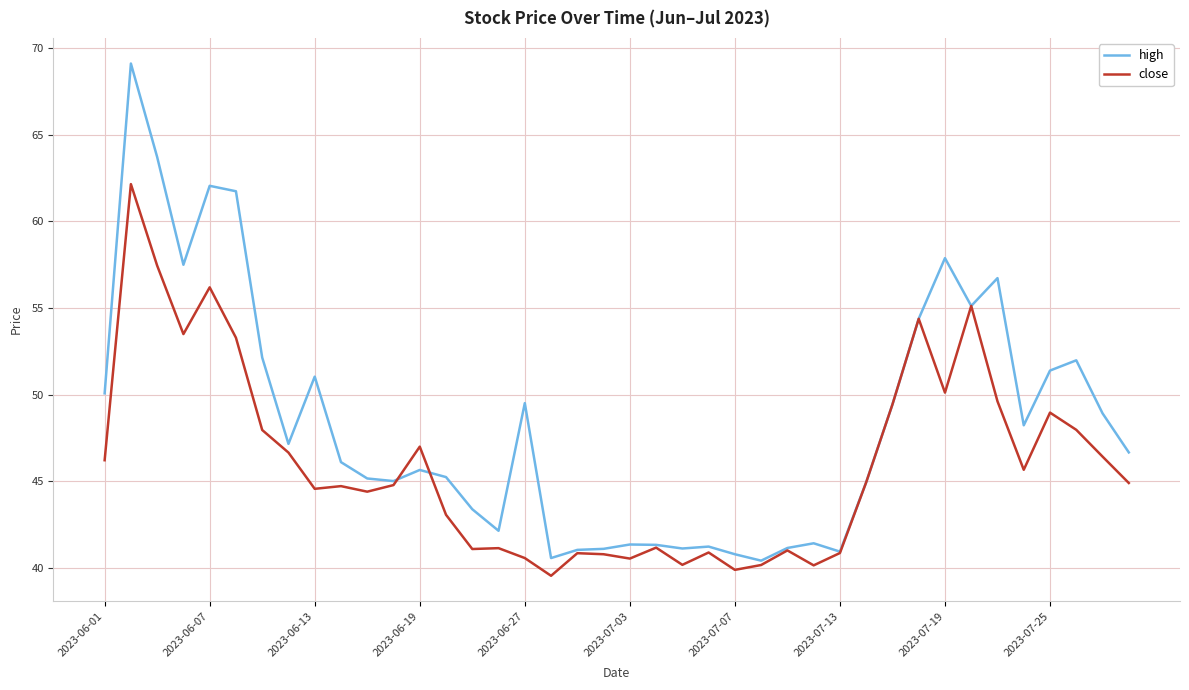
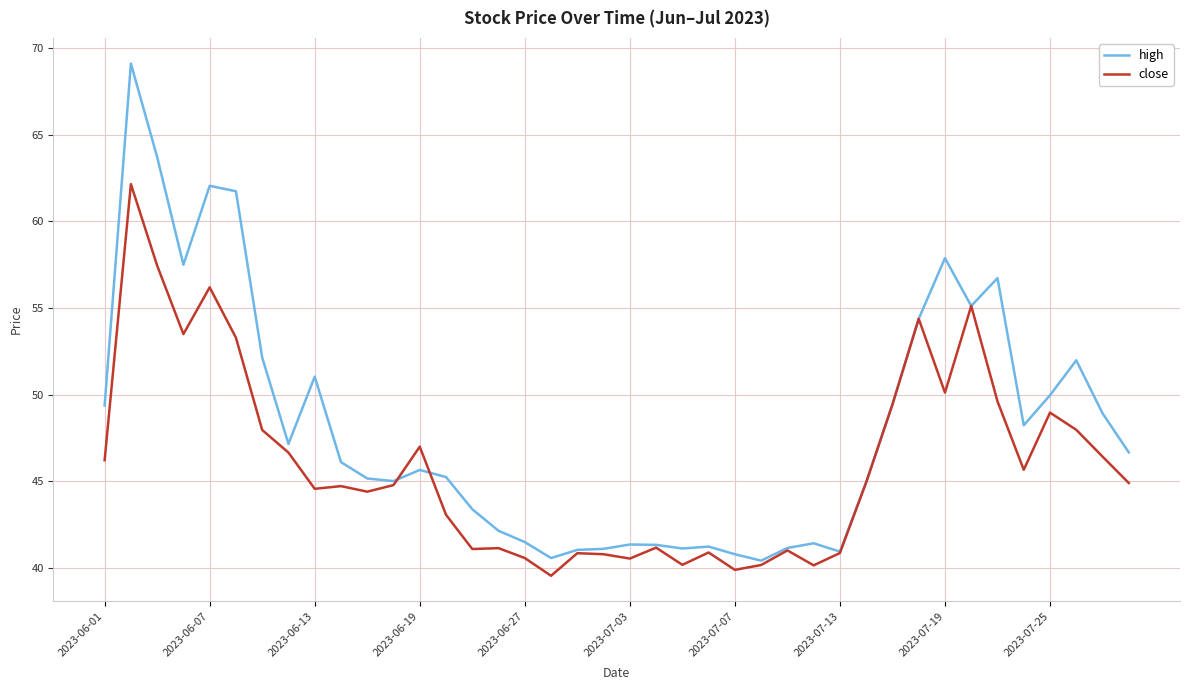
  {
    "high": {
-     "2023-06-01": 50.1,
+     "2023-06-01": 49.4,
      "2023-06-07": 62.1,
      "2023-06-13": 51.0,
      "2023-06-19": 45.6,
-     "2023-06-27": 49.5,
+     "2023-06-27": 41.5,
      "2023-07-03": 41.3,
      "2023-07-07": 40.8,
      "2023-07-19": 57.9,
-     "2023-07-25": 51.4
+     "2023-07-25": 50.0
    },
    "close": {
      "2023-06-01": 46.2,
      "2023-06-07": 56.2,
      "2023-06-13": 44.6,
      "2023-06-19": 47.0,
      "2023-06-27": 40.6,
      "2023-07-03": 40.5,
      "2023-07-07": 39.9,
      "2023-07-19": 50.1,
      "2023-07-25": 49.0
    }
  }
